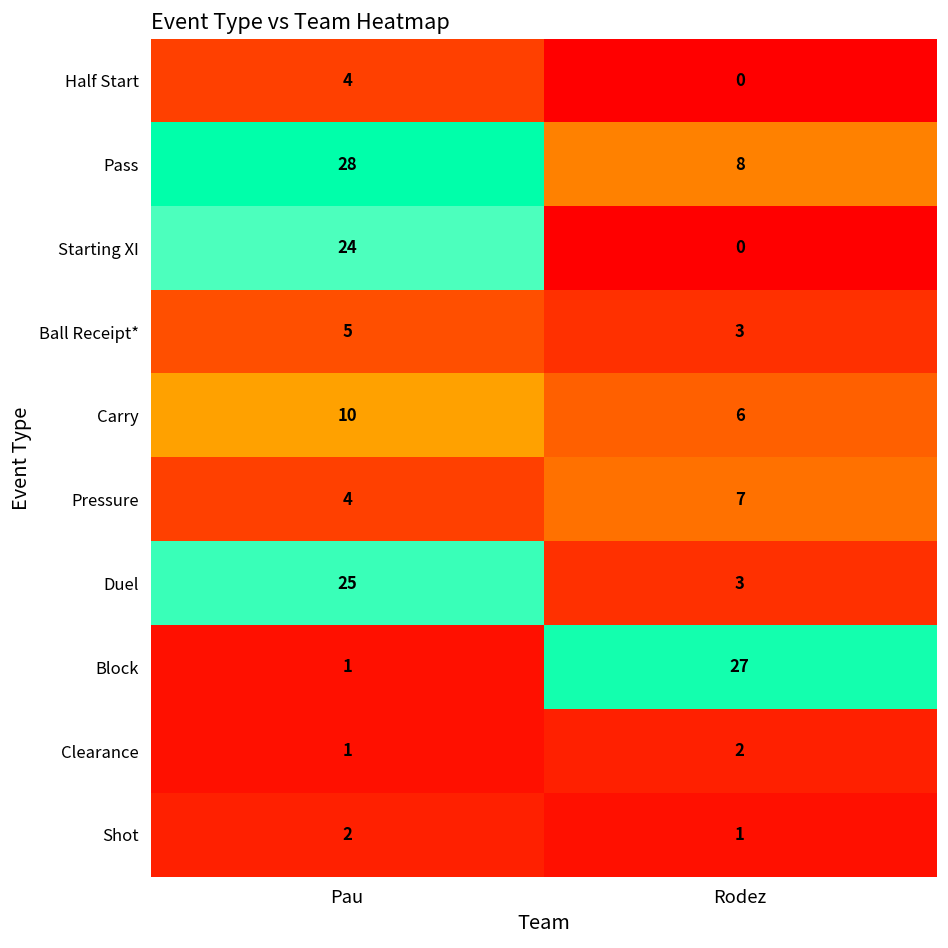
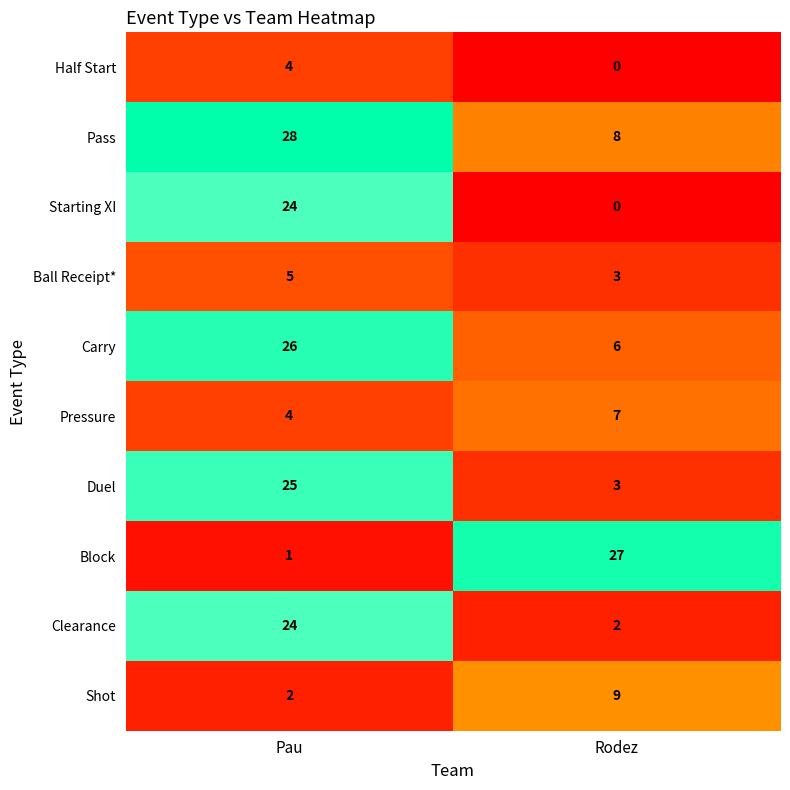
  {
    "Half Start": {
      "Pau": 4,
      "Rodez": 0
    },
    "Pass": {
      "Pau": 28,
      "Rodez": 8
    },
    "Starting XI": {
      "Pau": 24,
      "Rodez": 0
    },
    "Ball Receipt*": {
      "Pau": 5,
      "Rodez": 3
    },
    "Carry": {
-     "Pau": 10,
+     "Pau": 26,
      "Rodez": 6
    },
    "Pressure": {
      "Pau": 4,
      "Rodez": 7
    },
    "Duel": {
      "Pau": 25,
      "Rodez": 3
    },
    "Block": {
      "Pau": 1,
      "Rodez": 27
    },
    "Clearance": {
-     "Pau": 1,
+     "Pau": 24,
      "Rodez": 2
    },
    "Shot": {
      "Pau": 2,
-     "Rodez": 1
+     "Rodez": 9
    }
  }
